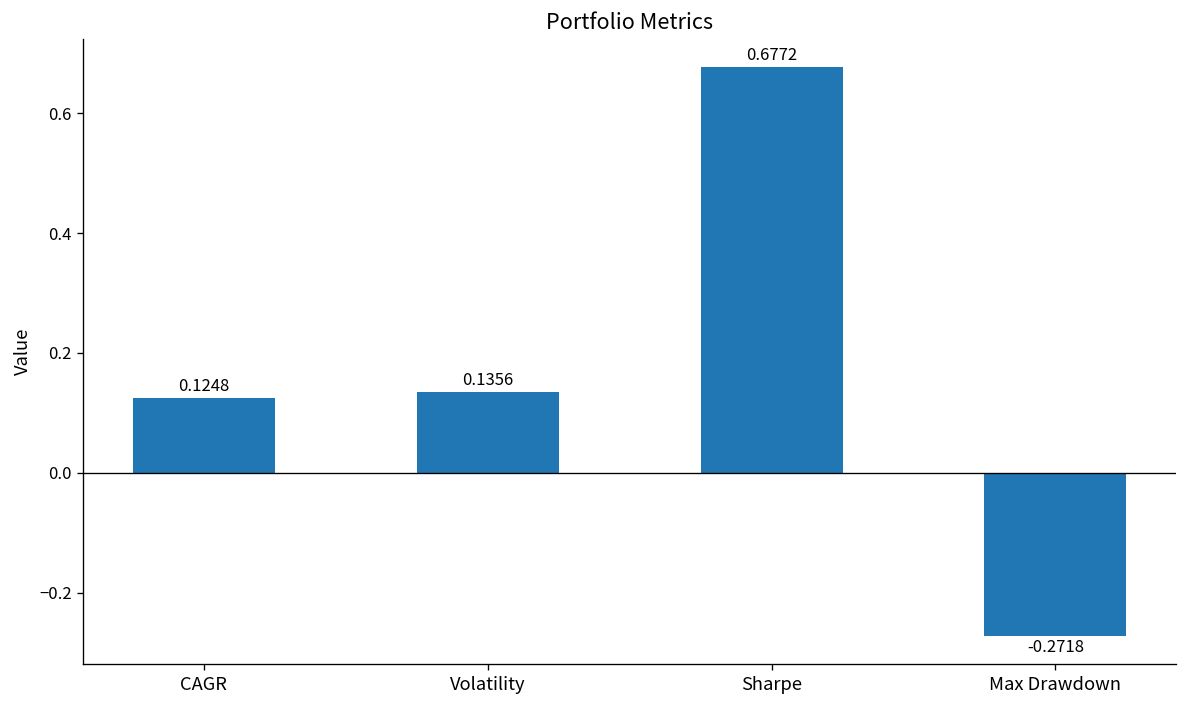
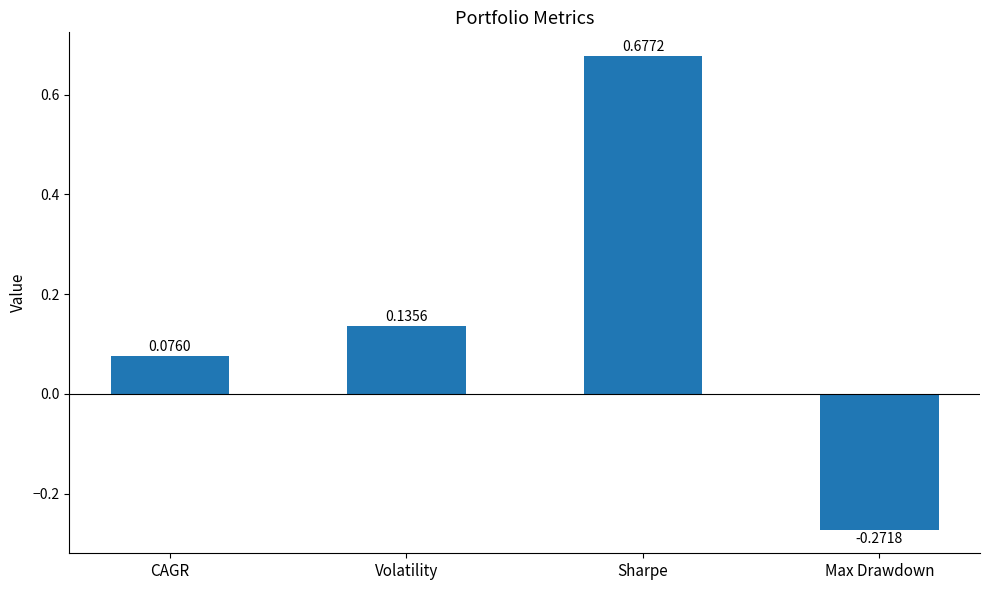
  {
-   "CAGR": 0.1248,
+   "CAGR": 0.0760,
    "Volatility": 0.1356,
    "Sharpe": 0.6772,
    "Max Drawdown": -0.2718
  }
